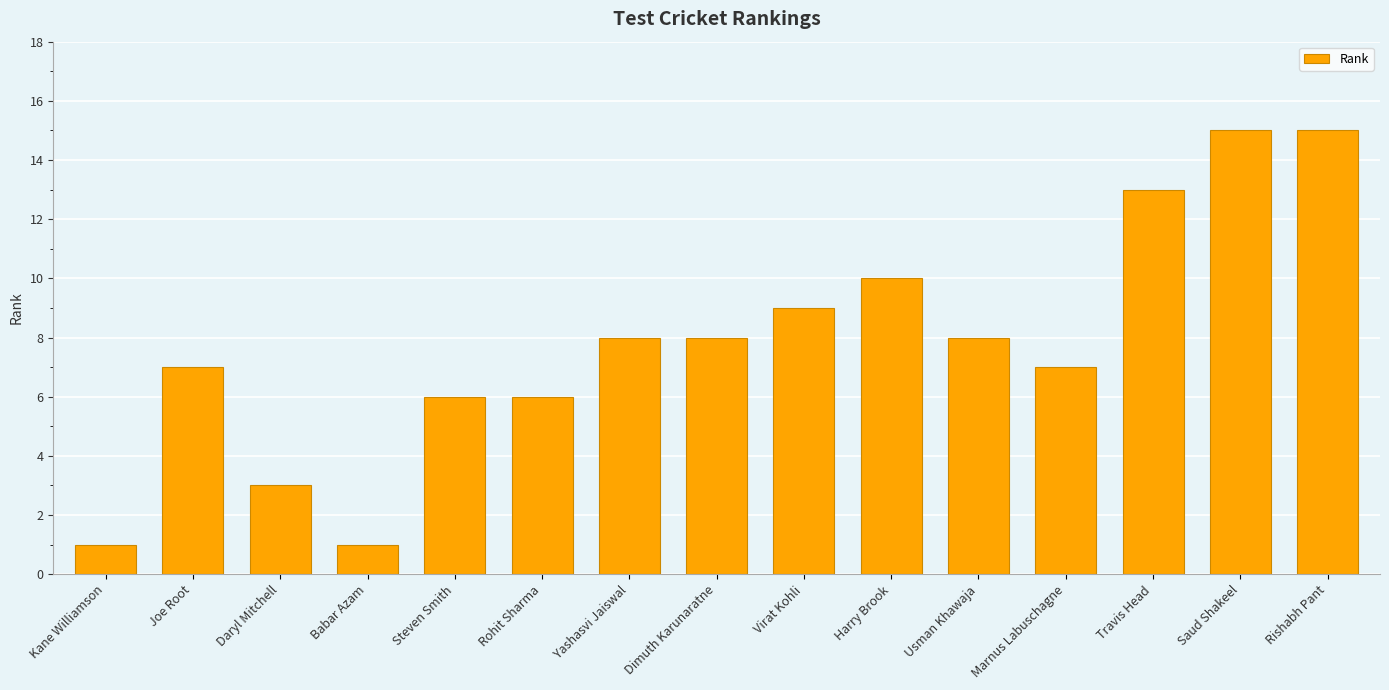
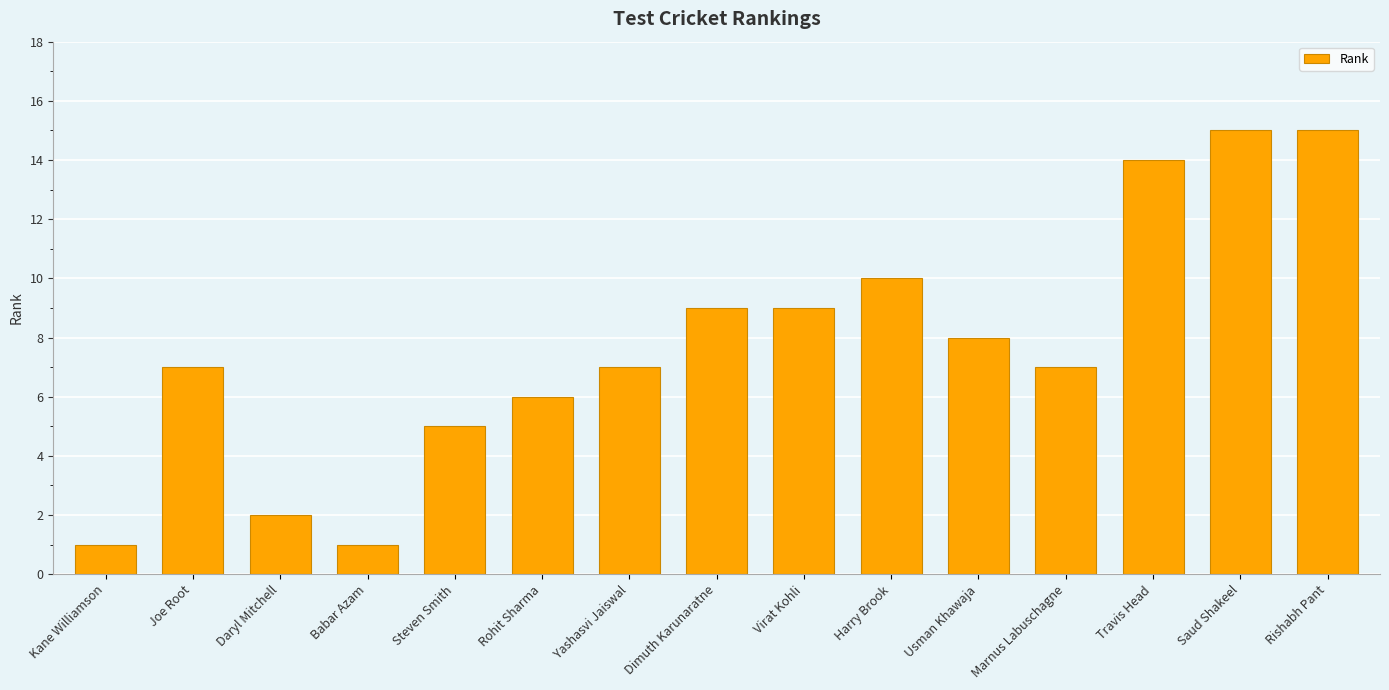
  {
    "Kane Williamson": 1,
    "Joe Root": 7,
-   "Daryl Mitchell": 3,
+   "Daryl Mitchell": 2,
    "Babar Azam": 1,
-   "Steven Smith": 6,
+   "Steven Smith": 5,
    "Rohit Sharma": 6,
-   "Yashasvi Jaiswal": 8,
-   "Dimuth Karunaratne": 8,
+   "Yashasvi Jaiswal": 7,
+   "Dimuth Karunaratne": 9,
    "Virat Kohli": 9,
    "Harry Brook": 10,
    "Usman Khawaja": 8,
    "Marnus Labuschagne": 7,
-   "Travis Head": 13,
+   "Travis Head": 14,
    "Saud Shakeel": 15,
    "Rishabh Pant": 15
  }
